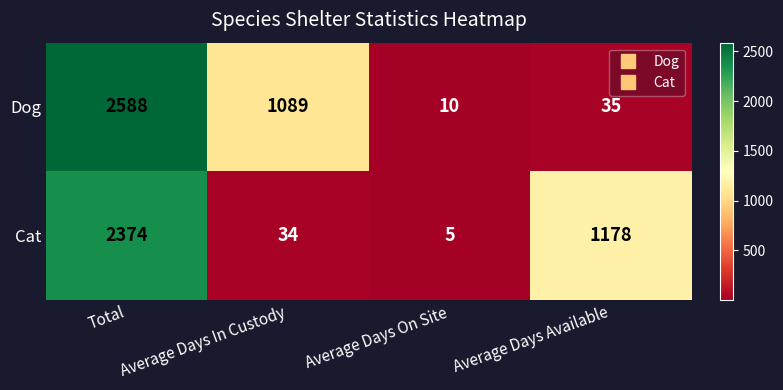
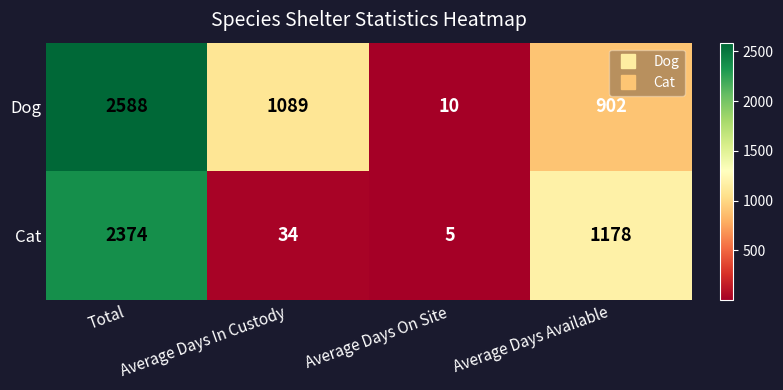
  {
    "Dog": {
      "Total": 2588,
      "Average Days In Custody": 1089,
      "Average Days On Site": 10,
-     "Average Days Available": 35
+     "Average Days Available": 902
    },
    "Cat": {
      "Total": 2374,
      "Average Days In Custody": 34,
      "Average Days On Site": 5,
      "Average Days Available": 1178
    }
  }
